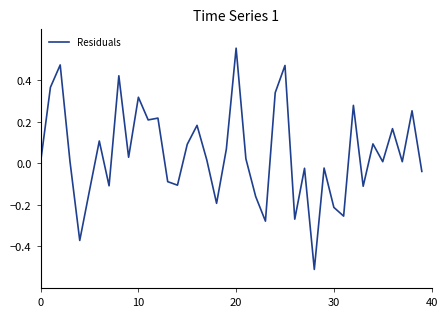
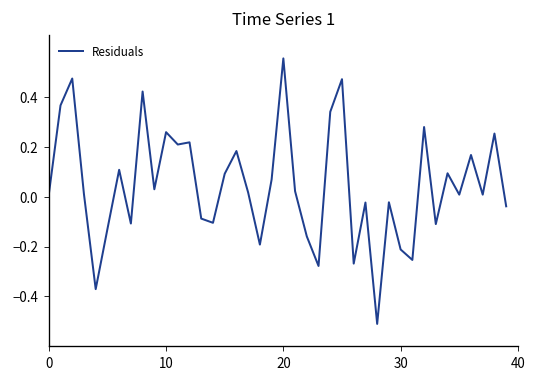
  {
    "0": 0.01,
-   "10": 0.32,
+   "10": 0.26,
    "20": 0.56,
    "30": -0.21
  }
